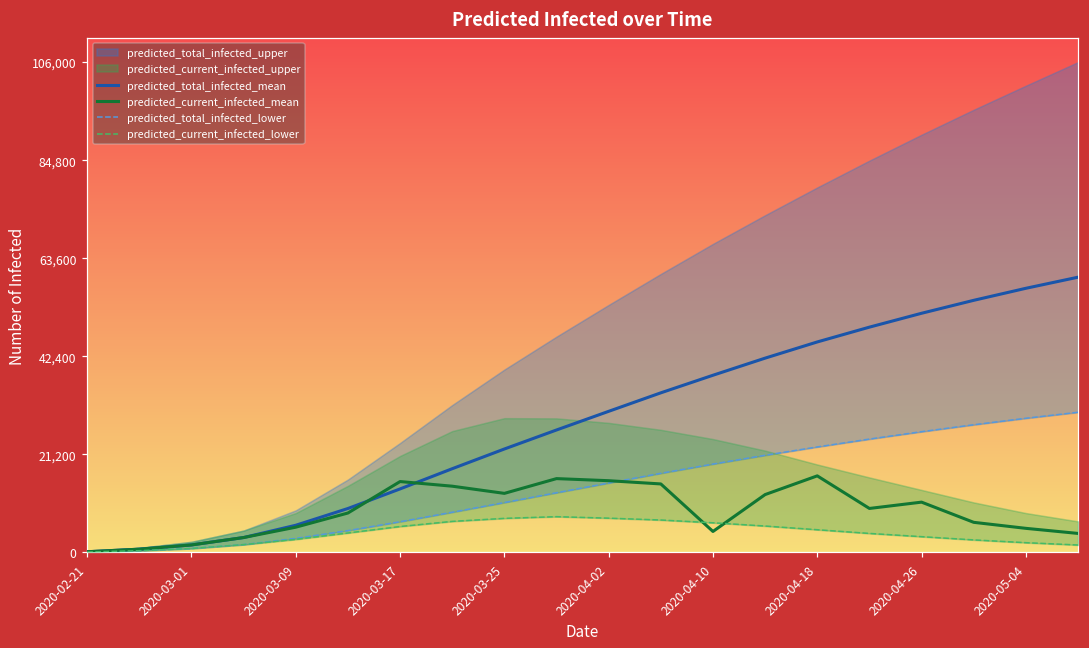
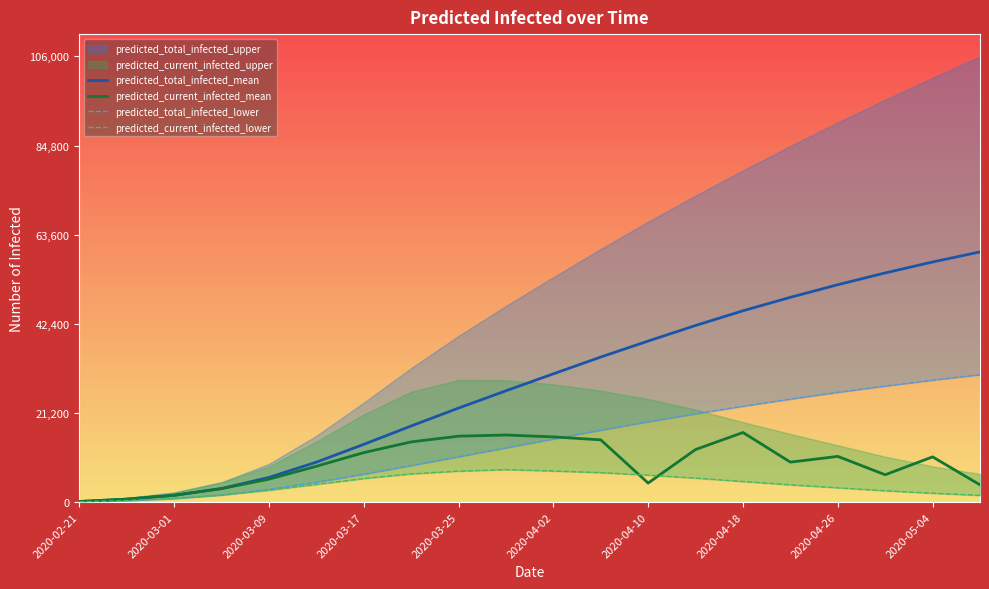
  {
    "predicted_current_infected_mean": {
-     "2020-03-17": "15,000",
-     "2020-03-25": "13,000",
+     "2020-03-17": "12,000",
+     "2020-03-25": "16,000",
      "2020-04-10": "5,000",
      "2020-04-18": "17,000",
      "2020-04-26": "11,000",
-     "2020-05-04": "5,000"
+     "2020-05-04": "11,000"
    }
  }
